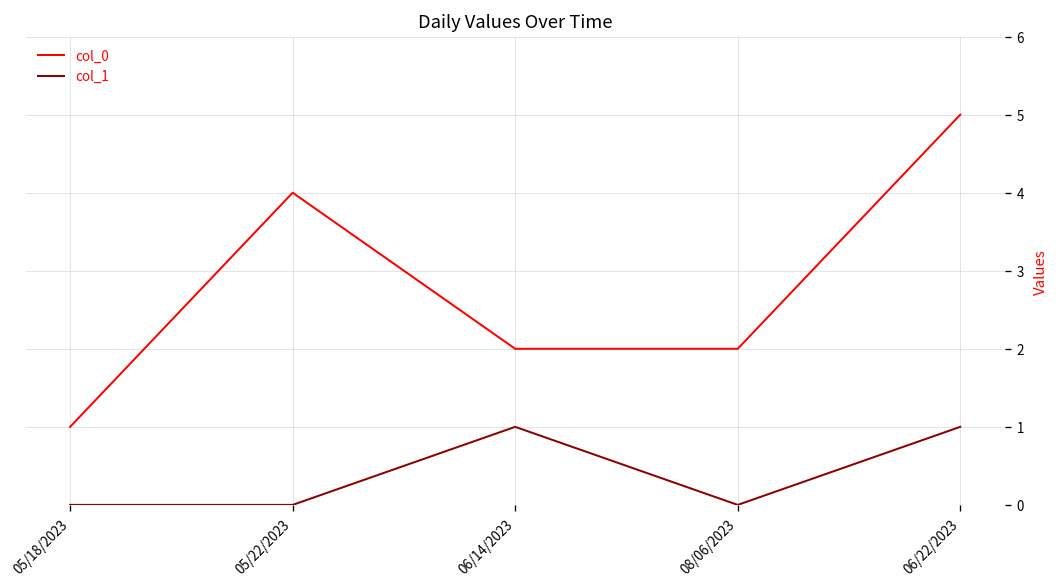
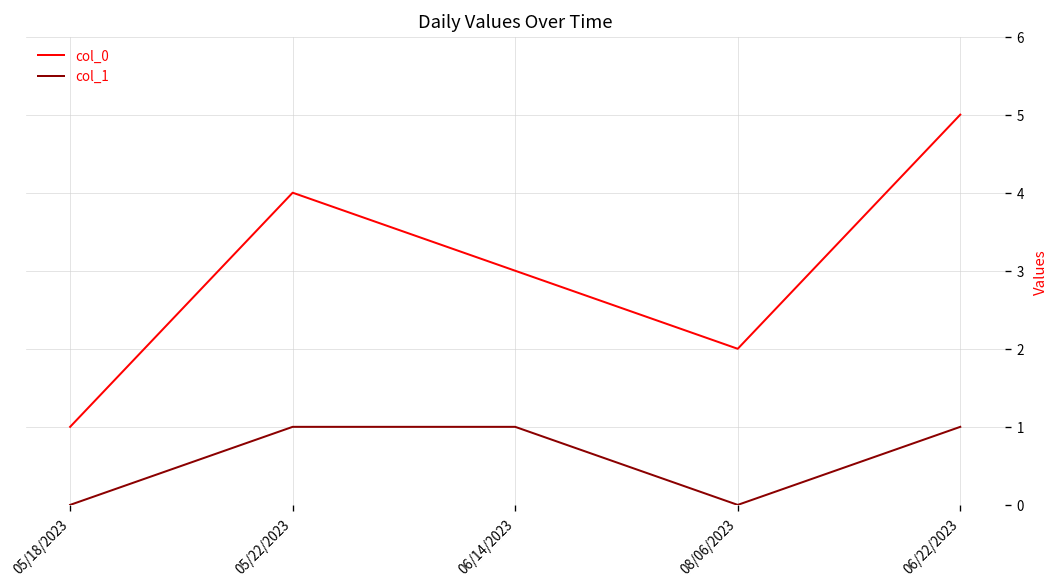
  {
    "col_0": {
      "05/18/2023": 1,
      "05/22/2023": 4,
-     "06/14/2023": 2,
+     "06/14/2023": 3,
      "08/06/2023": 2,
      "06/22/2023": 5
    },
    "col_1": {
      "05/18/2023": 0,
-     "05/22/2023": 0,
+     "05/22/2023": 1,
      "06/14/2023": 1,
      "08/06/2023": 0,
      "06/22/2023": 1
    }
  }
